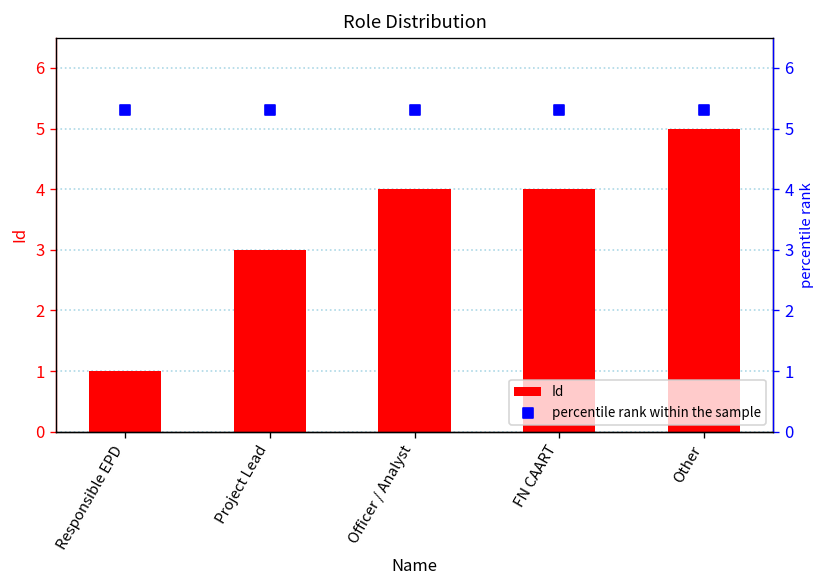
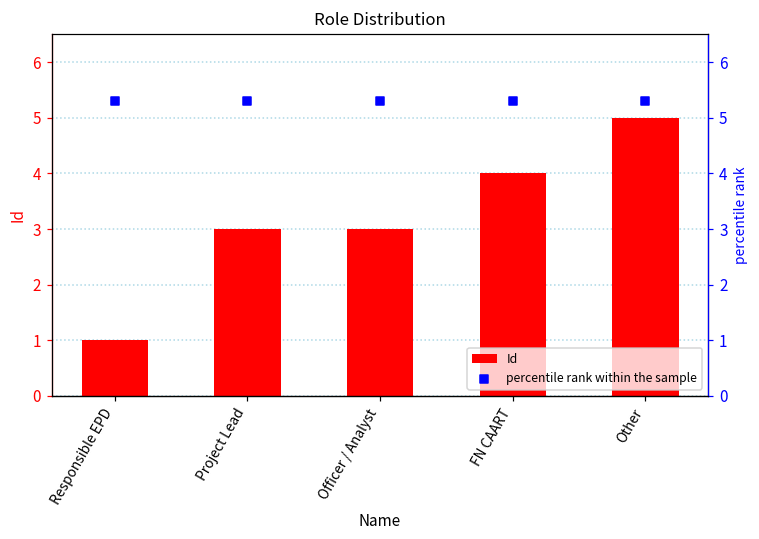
  {
    "Id": {
      "Responsible EPD": 1,
      "Project Lead": 3,
-     "Officer / Analyst": 4,
+     "Officer / Analyst": 3,
      "FN CAART": 4,
      "Other": 5
    }
  }
